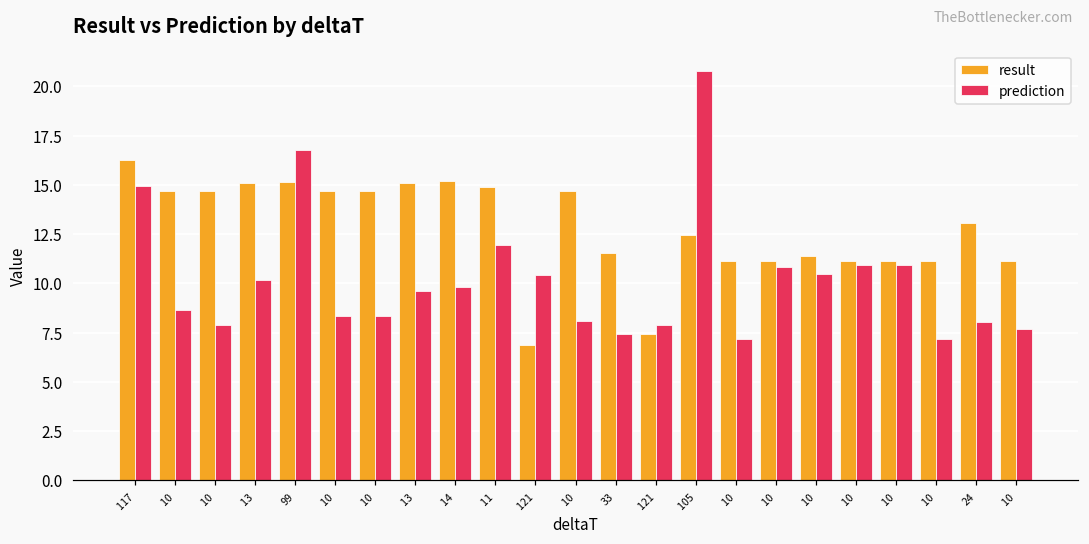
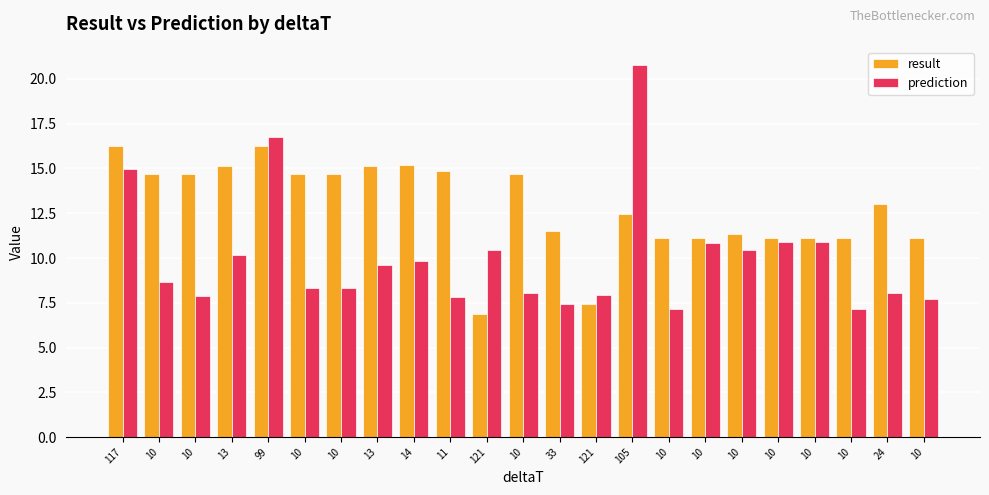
  {
    "result": {
      "117": 16.3,
-     "99": 15.1,
+     "99": 16.2,
      "14": 15.2,
      "11": 14.9,
      "33": 11.5,
      "105": 12.4,
      "24": 13.0
    },
    "prediction": {
      "117": 15.0,
      "99": 16.8,
      "14": 9.8,
-     "11": 11.9,
+     "11": 7.8,
      "33": 7.4,
      "105": 20.8,
      "24": 8.0
    }
  }
